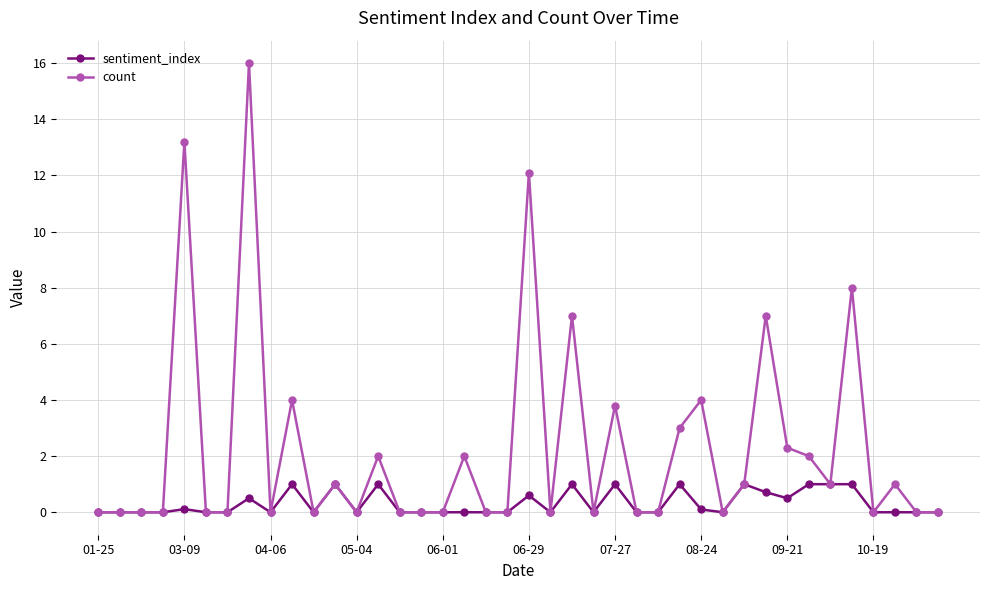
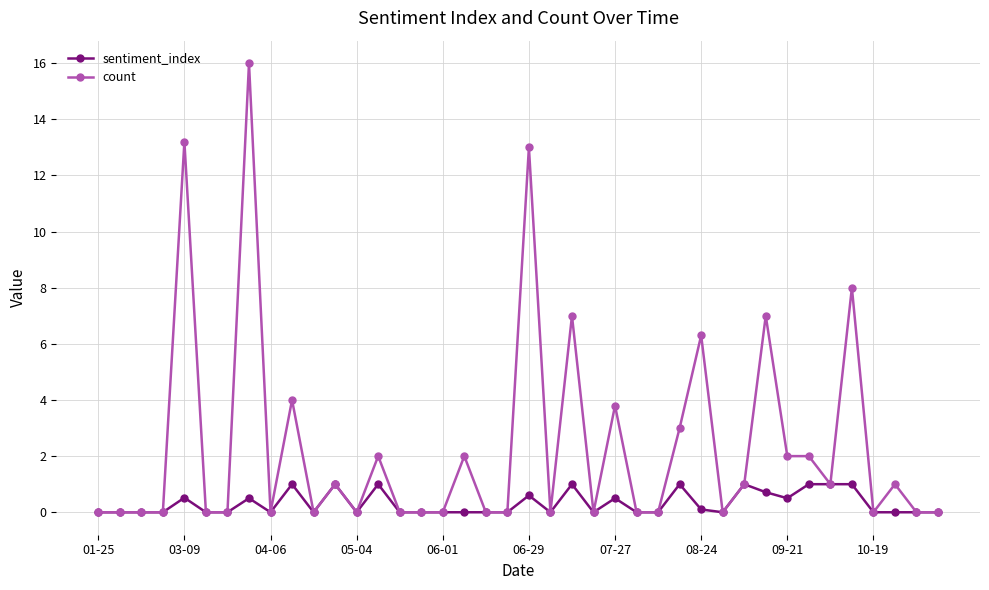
  {
    "sentiment_index": {
-     "03-09": 0.1,
+     "03-09": 0.5,
      "06-29": 0.6,
-     "07-27": 1.0,
+     "07-27": 0.5,
      "08-24": 0.1,
      "09-21": 0.5
    },
    "count": {
      "03-09": 13.2,
-     "06-29": 12.1,
+     "06-29": 13.0,
      "07-27": 3.8,
-     "08-24": 4.0,
-     "09-21": 2.3
+     "08-24": 6.3,
+     "09-21": 2.0
    }
  }
